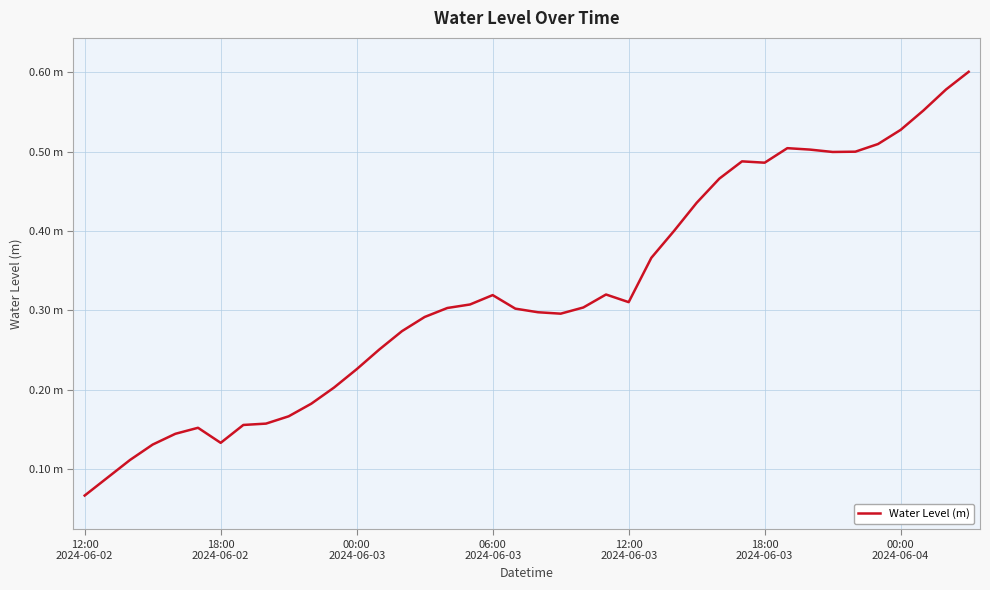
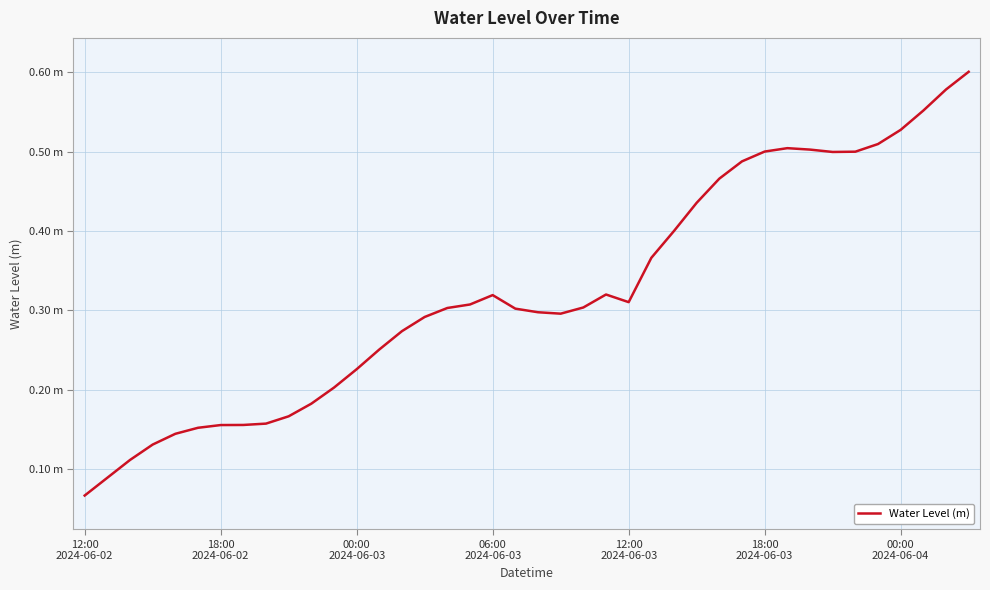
  {
    "12:00 2024-06-02": "0.07 m",
-   "18:00 2024-06-02": "0.13 m",
+   "18:00 2024-06-02": "0.16 m",
    "00:00 2024-06-03": "0.23 m",
    "06:00 2024-06-03": "0.32 m",
    "12:00 2024-06-03": "0.31 m",
-   "18:00 2024-06-03": "0.49 m",
+   "18:00 2024-06-03": "0.50 m",
    "00:00 2024-06-04": "0.53 m"
  }
